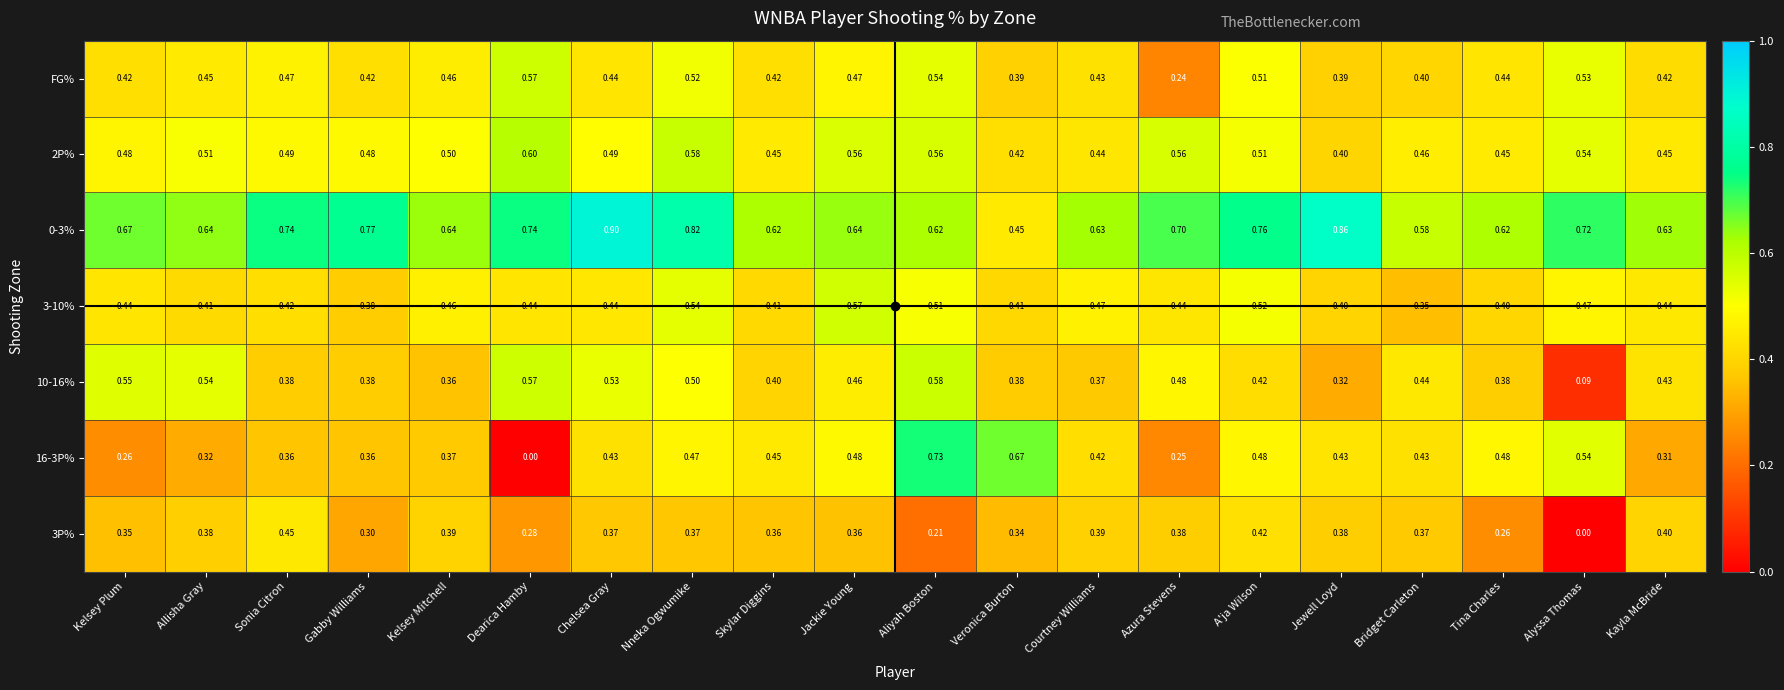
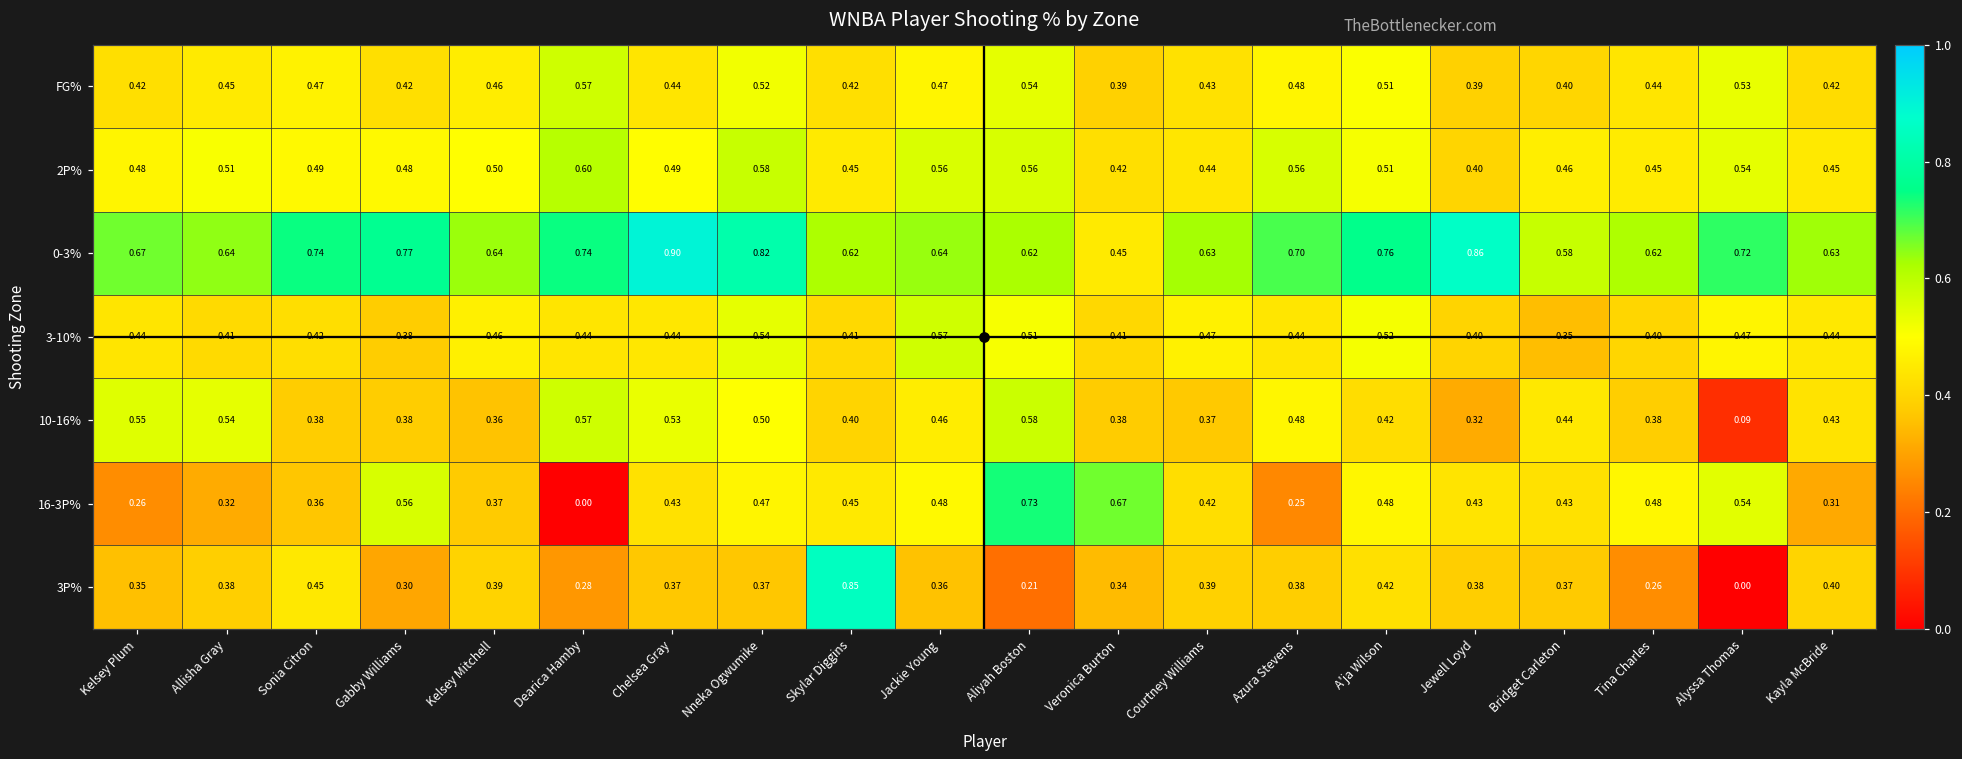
  {
    "FG%": {
      "Kelsey Plum": 0.42,
      "Allisha Gray": 0.45,
      "Sonia Citron": 0.47,
      "Gabby Williams": 0.42,
      "Kelsey Mitchell": 0.46,
      "Dearica Hamby": 0.57,
      "Chelsea Gray": 0.44,
      "Nneka Ogwumike": 0.52,
      "Skylar Diggins": 0.42,
      "Jackie Young": 0.47,
      "Aliyah Boston": 0.54,
      "Veronica Burton": 0.39,
      "Courtney Williams": 0.43,
-     "Azura Stevens": 0.24,
+     "Azura Stevens": 0.48,
      "A'ja Wilson": 0.51,
      "Jewell Loyd": 0.39,
      "Bridget Carleton": 0.40,
      "Tina Charles": 0.44,
      "Alyssa Thomas": 0.53,
      "Kayla McBride": 0.42
    },
    "2P%": {
      "Kelsey Plum": 0.48,
      "Allisha Gray": 0.51,
      "Sonia Citron": 0.49,
      "Gabby Williams": 0.48,
      "Kelsey Mitchell": 0.50,
      "Dearica Hamby": 0.60,
      "Chelsea Gray": 0.49,
      "Nneka Ogwumike": 0.58,
      "Skylar Diggins": 0.45,
      "Jackie Young": 0.56,
      "Aliyah Boston": 0.56,
      "Veronica Burton": 0.42,
      "Courtney Williams": 0.44,
      "Azura Stevens": 0.56,
      "A'ja Wilson": 0.51,
      "Jewell Loyd": 0.40,
      "Bridget Carleton": 0.46,
      "Tina Charles": 0.45,
      "Alyssa Thomas": 0.54,
      "Kayla McBride": 0.45
    },
    "0-3%": {
      "Kelsey Plum": 0.67,
      "Allisha Gray": 0.64,
      "Sonia Citron": 0.74,
      "Gabby Williams": 0.77,
      "Kelsey Mitchell": 0.64,
      "Dearica Hamby": 0.74,
      "Chelsea Gray": 0.90,
      "Nneka Ogwumike": 0.82,
      "Skylar Diggins": 0.62,
      "Jackie Young": 0.64,
      "Aliyah Boston": 0.62,
      "Veronica Burton": 0.45,
      "Courtney Williams": 0.63,
      "Azura Stevens": 0.70,
      "A'ja Wilson": 0.76,
      "Jewell Loyd": 0.86,
      "Bridget Carleton": 0.58,
      "Tina Charles": 0.62,
      "Alyssa Thomas": 0.72,
      "Kayla McBride": 0.63
    },
    "3-10%": {
      "Kelsey Plum": 0.44,
      "Allisha Gray": 0.41,
      "Sonia Citron": 0.42,
      "Gabby Williams": 0.38,
      "Kelsey Mitchell": 0.46,
      "Dearica Hamby": 0.44,
      "Chelsea Gray": 0.44,
      "Nneka Ogwumike": 0.54,
      "Skylar Diggins": 0.41,
      "Jackie Young": 0.57,
      "Aliyah Boston": 0.51,
      "Veronica Burton": 0.41,
      "Courtney Williams": 0.47,
      "Azura Stevens": 0.44,
      "A'ja Wilson": 0.52,
      "Jewell Loyd": 0.40,
      "Bridget Carleton": 0.35,
      "Tina Charles": 0.40,
      "Alyssa Thomas": 0.47,
      "Kayla McBride": 0.44
    },
    "10-16%": {
      "Kelsey Plum": 0.55,
      "Allisha Gray": 0.54,
      "Sonia Citron": 0.38,
      "Gabby Williams": 0.38,
      "Kelsey Mitchell": 0.36,
      "Dearica Hamby": 0.57,
      "Chelsea Gray": 0.53,
      "Nneka Ogwumike": 0.50,
      "Skylar Diggins": 0.40,
      "Jackie Young": 0.46,
      "Aliyah Boston": 0.58,
      "Veronica Burton": 0.38,
      "Courtney Williams": 0.37,
      "Azura Stevens": 0.48,
      "A'ja Wilson": 0.42,
      "Jewell Loyd": 0.32,
      "Bridget Carleton": 0.44,
      "Tina Charles": 0.38,
      "Alyssa Thomas": 0.09,
      "Kayla McBride": 0.43
    },
    "16-3P%": {
      "Kelsey Plum": 0.26,
      "Allisha Gray": 0.32,
      "Sonia Citron": 0.36,
-     "Gabby Williams": 0.36,
+     "Gabby Williams": 0.56,
      "Kelsey Mitchell": 0.37,
      "Dearica Hamby": 0.00,
      "Chelsea Gray": 0.43,
      "Nneka Ogwumike": 0.47,
      "Skylar Diggins": 0.45,
      "Jackie Young": 0.48,
      "Aliyah Boston": 0.73,
      "Veronica Burton": 0.67,
      "Courtney Williams": 0.42,
      "Azura Stevens": 0.25,
      "A'ja Wilson": 0.48,
      "Jewell Loyd": 0.43,
      "Bridget Carleton": 0.43,
      "Tina Charles": 0.48,
      "Alyssa Thomas": 0.54,
      "Kayla McBride": 0.31
    },
    "3P%": {
      "Kelsey Plum": 0.35,
      "Allisha Gray": 0.38,
      "Sonia Citron": 0.45,
      "Gabby Williams": 0.30,
      "Kelsey Mitchell": 0.39,
      "Dearica Hamby": 0.28,
      "Chelsea Gray": 0.37,
      "Nneka Ogwumike": 0.37,
-     "Skylar Diggins": 0.36,
+     "Skylar Diggins": 0.85,
      "Jackie Young": 0.36,
      "Aliyah Boston": 0.21,
      "Veronica Burton": 0.34,
      "Courtney Williams": 0.39,
      "Azura Stevens": 0.38,
      "A'ja Wilson": 0.42,
      "Jewell Loyd": 0.38,
      "Bridget Carleton": 0.37,
      "Tina Charles": 0.26,
      "Alyssa Thomas": 0.00,
      "Kayla McBride": 0.40
    }
  }
